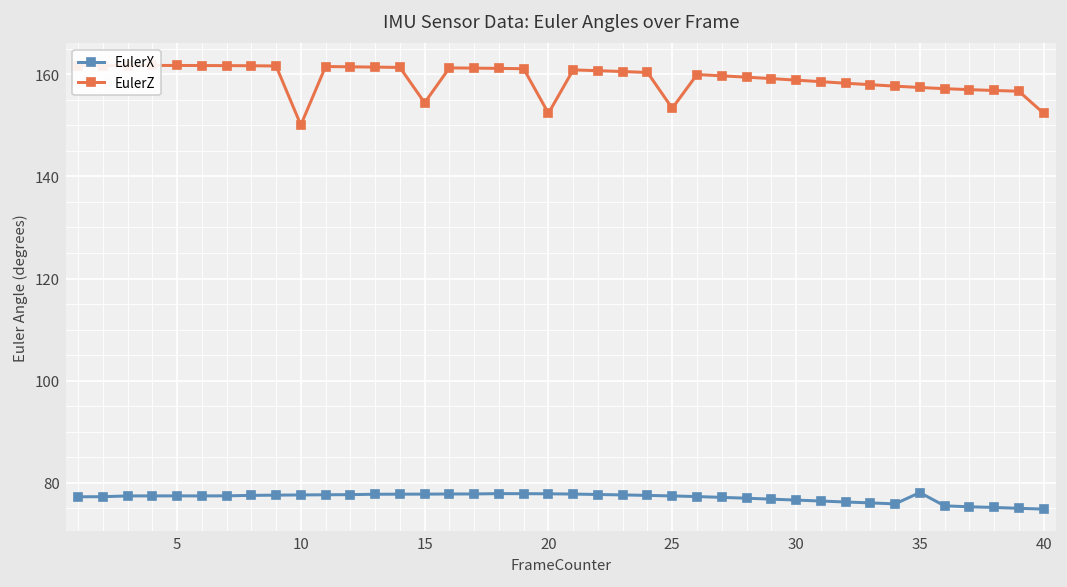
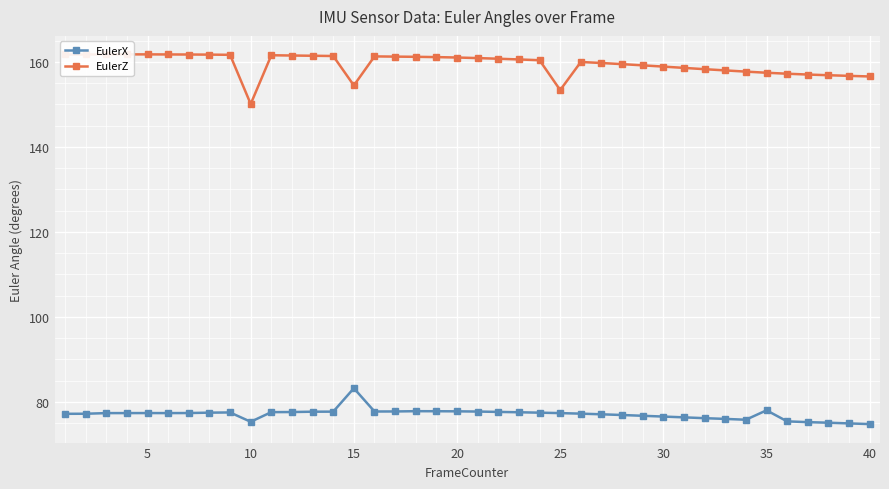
  {
    "EulerX": {
      "5": 77,
-     "10": 78,
-     "15": 78,
+     "10": 75,
+     "15": 83,
      "20": 78,
      "25": 77,
      "30": 77,
      "35": 78,
      "40": 75
    },
    "EulerZ": {
      "5": 162,
      "10": 150,
      "15": 154,
-     "20": 152,
+     "20": 161,
      "25": 153,
      "30": 159,
      "35": 157,
-     "40": 152
+     "40": 157
    }
  }
